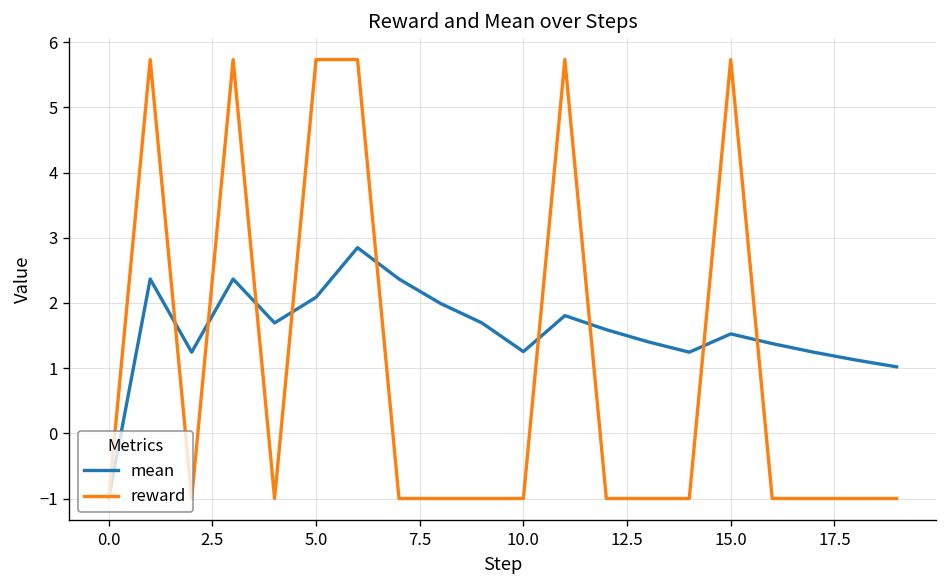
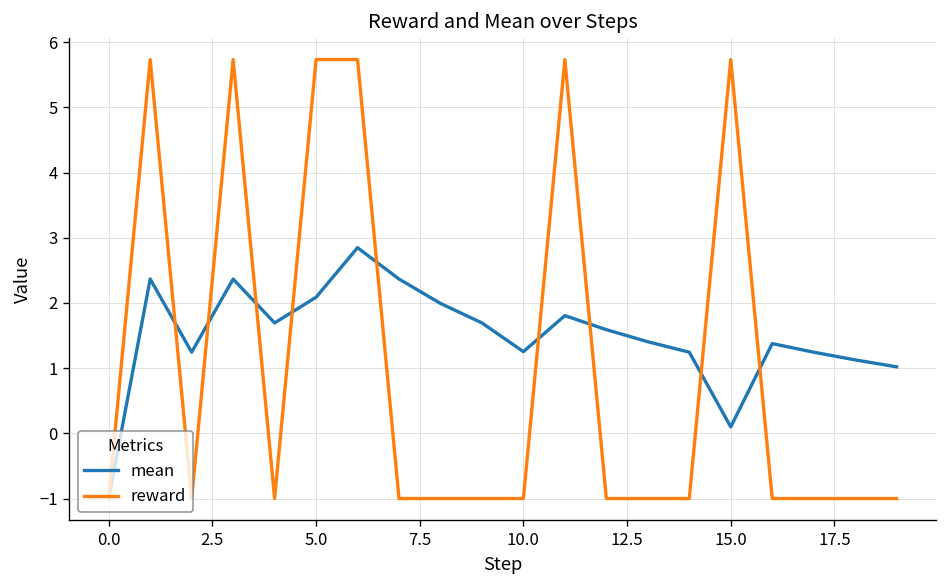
  {
    "mean": {
      "5.0": 2.1,
      "10.0": 1.3,
-     "15.0": 1.5
+     "15.0": 0.1
    },
    "reward": {
      "5.0": 5.7,
      "10.0": -1.0,
      "15.0": 5.7
    }
  }
